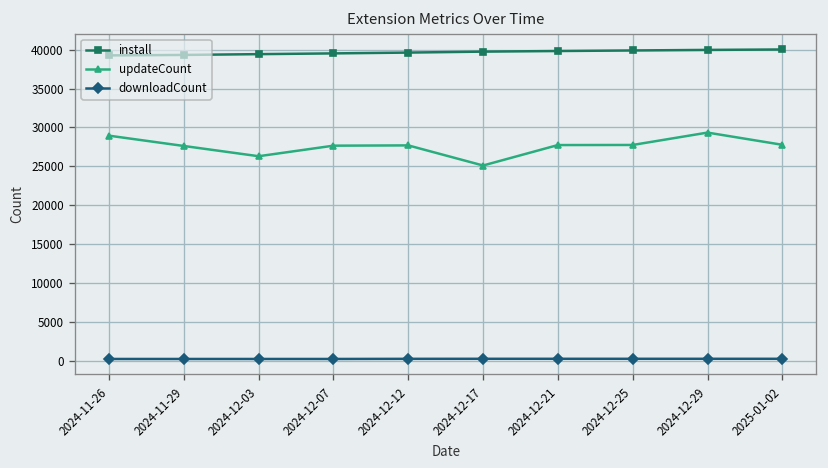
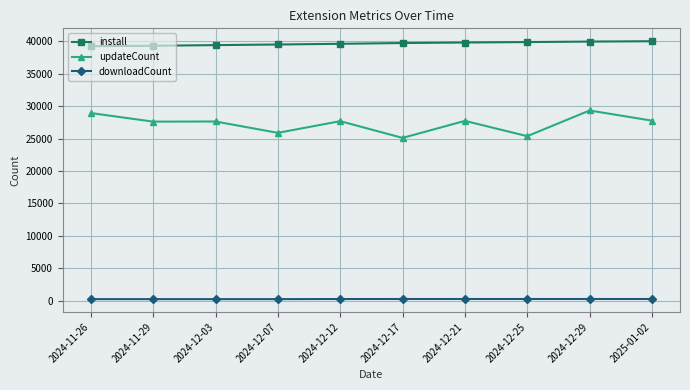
  {
    "updateCount": {
      "2024-11-26": 29000,
      "2024-11-29": 28000,
-     "2024-12-03": 26000,
-     "2024-12-07": 28000,
+     "2024-12-03": 28000,
+     "2024-12-07": 26000,
      "2024-12-12": 28000,
      "2024-12-17": 25000,
      "2024-12-21": 28000,
-     "2024-12-25": 28000,
+     "2024-12-25": 25000,
      "2024-12-29": 29000,
      "2025-01-02": 28000
    }
  }
